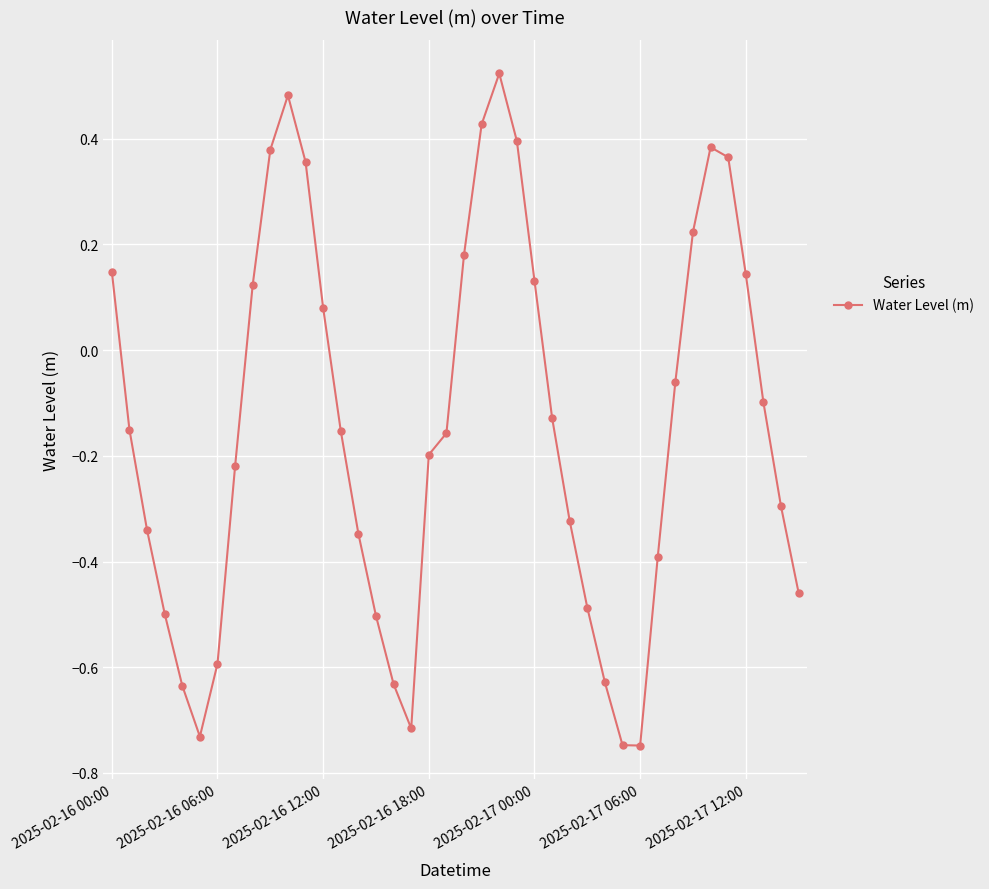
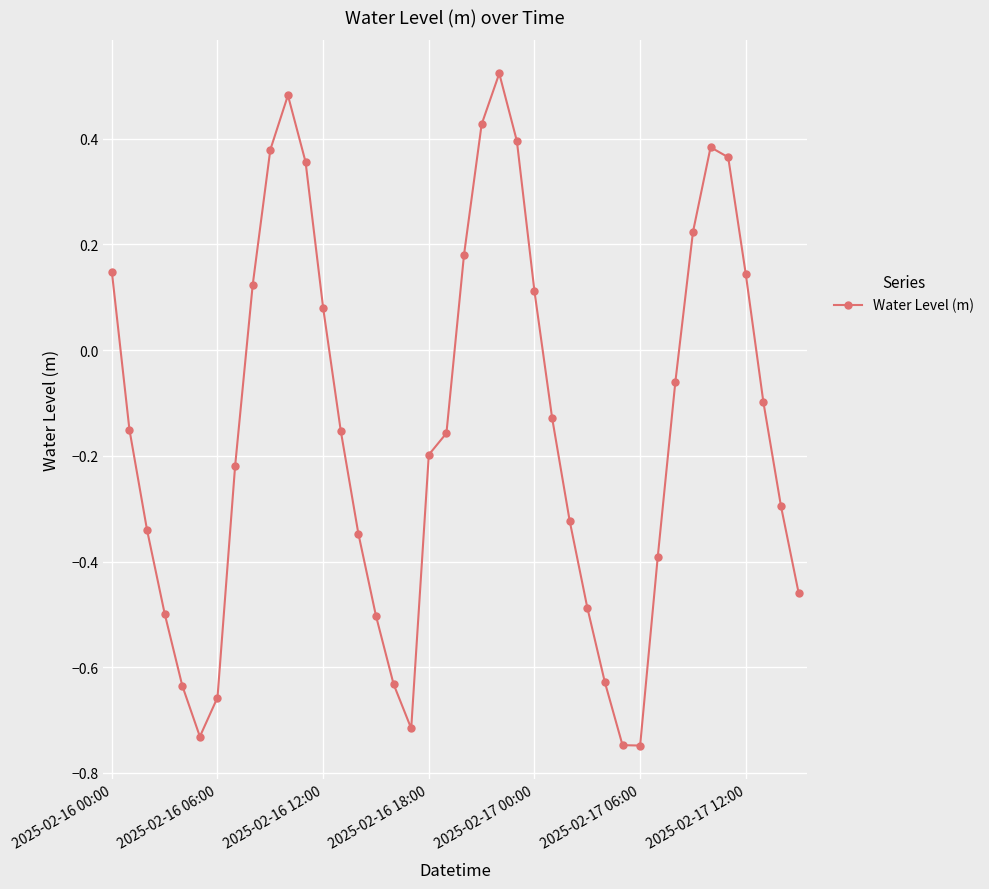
  {
    "2025-02-16 00:00": 0.15,
-   "2025-02-16 06:00": -0.59,
+   "2025-02-16 06:00": -0.66,
    "2025-02-16 12:00": 0.08,
    "2025-02-16 18:00": -0.20,
-   "2025-02-17 00:00": 0.13,
+   "2025-02-17 00:00": 0.11,
    "2025-02-17 06:00": -0.75,
    "2025-02-17 12:00": 0.14
  }
